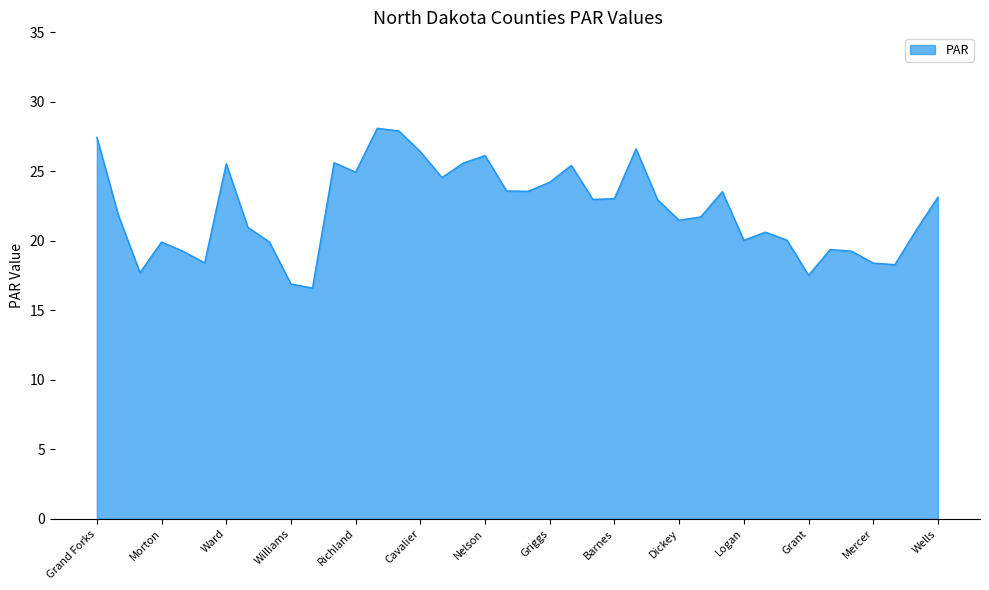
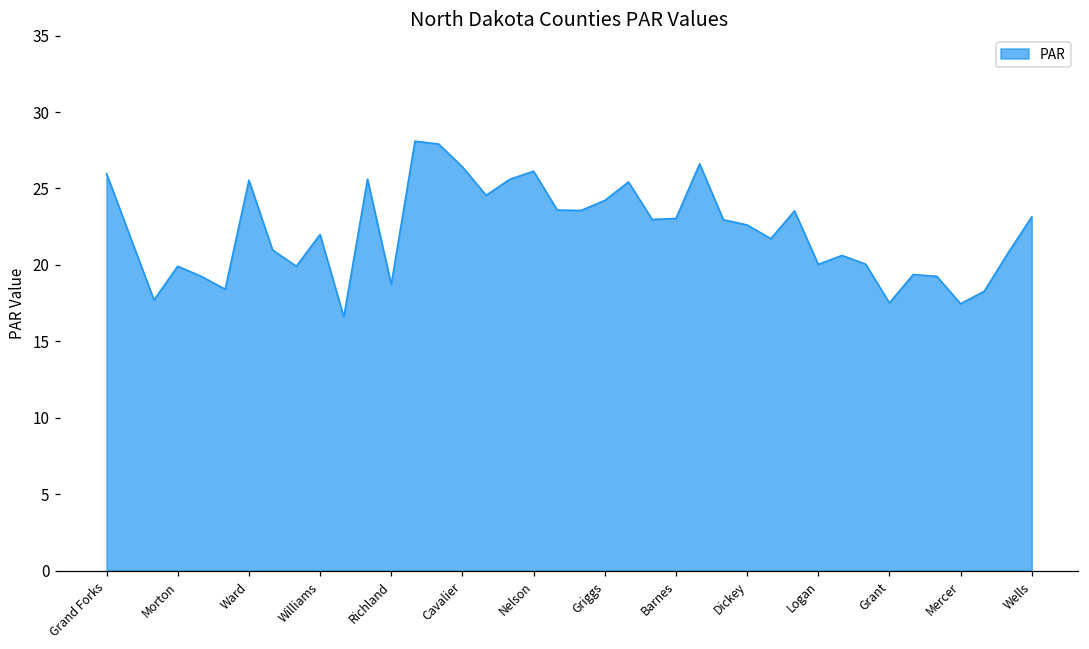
  {
-   "Grand Forks": 27.4,
+   "Grand Forks": 26.0,
    "Morton": 19.9,
    "Ward": 25.5,
-   "Williams": 16.9,
-   "Richland": 24.9,
+   "Williams": 22.0,
+   "Richland": 18.7,
    "Cavalier": 26.4,
    "Nelson": 26.1,
    "Griggs": 24.2,
    "Barnes": 23.0,
-   "Dickey": 21.5,
+   "Dickey": 22.6,
    "Logan": 20.0,
    "Grant": 17.5,
-   "Mercer": 18.4,
+   "Mercer": 17.5,
    "Wells": 23.1
  }
